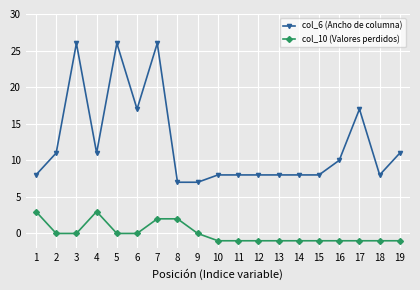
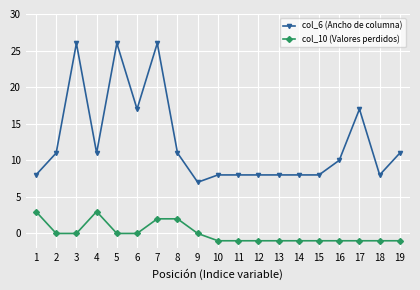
  {
    "col_6 (Ancho de columna)": {
      "1": 8,
      "2": 11,
      "3": 26,
      "4": 11,
      "5": 26,
      "6": 17,
      "7": 26,
-     "8": 7,
+     "8": 11,
      "9": 7,
      "10": 8,
      "11": 8,
      "12": 8,
      "13": 8,
      "14": 8,
      "15": 8,
      "16": 10,
      "17": 17,
      "18": 8,
      "19": 11
    },
    "col_10 (Valores perdidos)": {
      "1": 3,
      "2": 0,
      "3": 0,
      "4": 3,
      "5": 0,
      "6": 0,
      "7": 2,
      "8": 2,
      "9": 0,
      "10": -1,
      "11": -1,
      "12": -1,
      "13": -1,
      "14": -1,
      "15": -1,
      "16": -1,
      "17": -1,
      "18": -1,
      "19": -1
    }
  }
